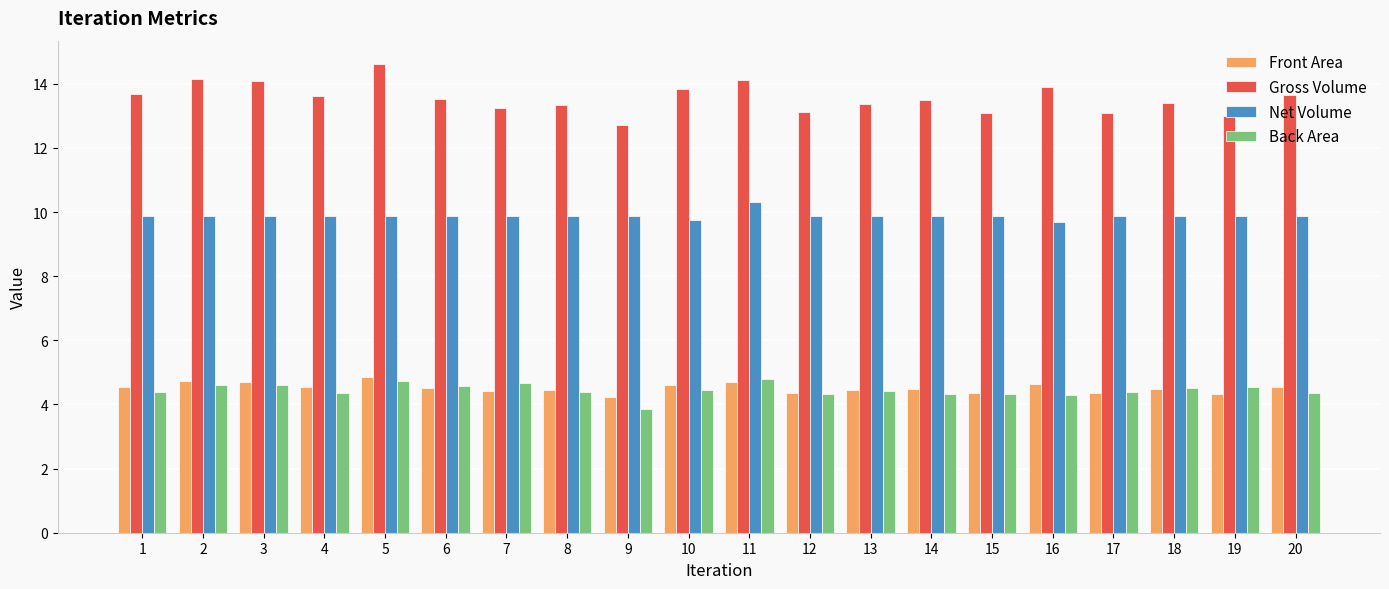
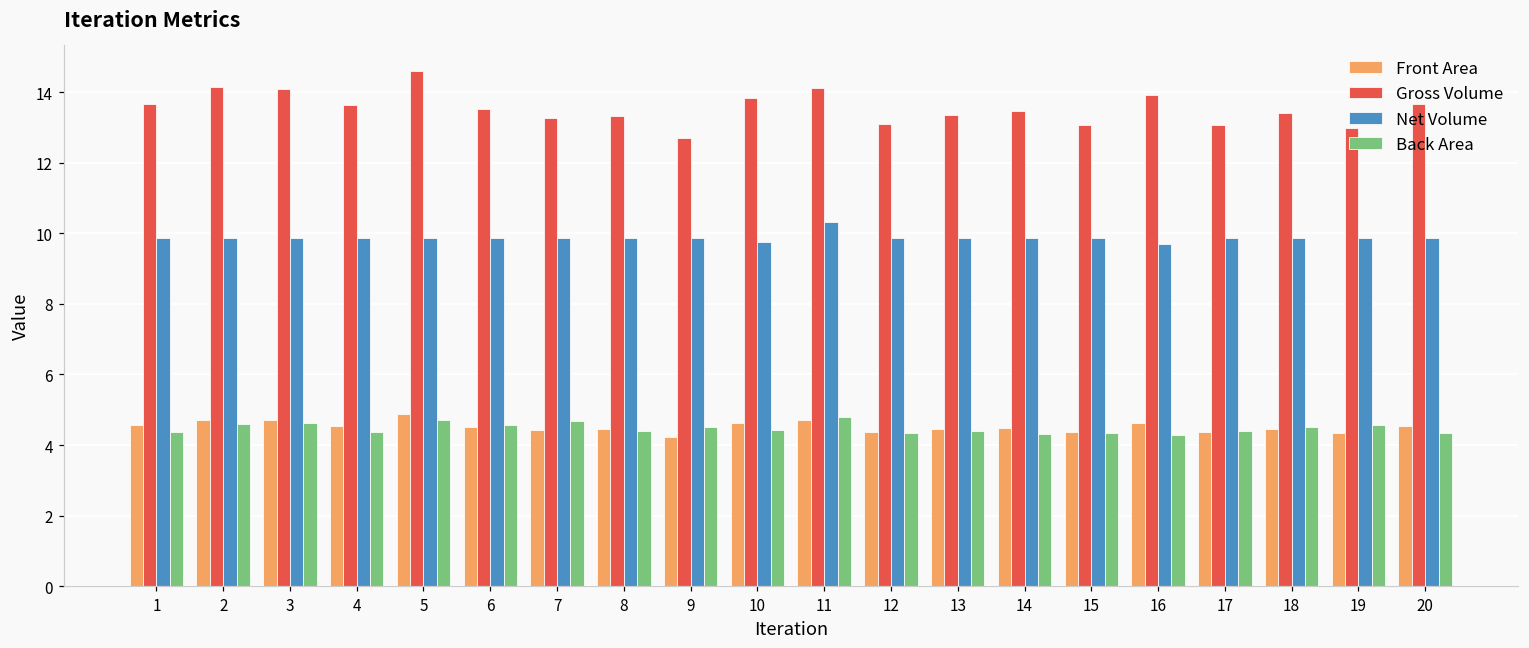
  {
    "Front Area": {
      "1": 4.6,
      "2": 4.7,
      "3": 4.7,
      "4": 4.5,
      "5": 4.9,
      "6": 4.5,
      "7": 4.4,
      "8": 4.4,
      "9": 4.2,
      "10": 4.6,
      "11": 4.7,
      "12": 4.4,
      "13": 4.5,
      "14": 4.5,
      "15": 4.4,
      "16": 4.6,
      "17": 4.4,
      "18": 4.5,
      "19": 4.3,
      "20": 4.6
    },
    "Gross Volume": {
      "1": 13.7,
      "2": 14.2,
      "3": 14.1,
      "4": 13.6,
      "5": 14.6,
      "6": 13.5,
      "7": 13.3,
      "8": 13.3,
      "9": 12.7,
      "10": 13.8,
      "11": 14.1,
      "12": 13.1,
      "13": 13.4,
      "14": 13.5,
      "15": 13.1,
      "16": 13.9,
      "17": 13.1,
      "18": 13.4,
      "19": 13.0,
      "20": 13.7
    },
    "Net Volume": {
      "1": 9.9,
      "2": 9.9,
      "3": 9.9,
      "4": 9.9,
      "5": 9.9,
      "6": 9.9,
      "7": 9.9,
      "8": 9.9,
      "9": 9.9,
      "10": 9.8,
      "11": 10.3,
      "12": 9.9,
      "13": 9.9,
      "14": 9.9,
      "15": 9.9,
      "16": 9.7,
      "17": 9.9,
      "18": 9.9,
      "19": 9.9,
      "20": 9.9
    },
    "Back Area": {
      "1": 4.4,
      "2": 4.6,
      "3": 4.6,
      "4": 4.4,
      "5": 4.7,
      "6": 4.6,
      "7": 4.7,
      "8": 4.4,
-     "9": 3.9,
+     "9": 4.5,
      "10": 4.4,
      "11": 4.8,
      "12": 4.3,
      "13": 4.4,
      "14": 4.3,
      "15": 4.3,
      "16": 4.3,
      "17": 4.4,
      "18": 4.5,
      "19": 4.6,
      "20": 4.3
    }
  }
